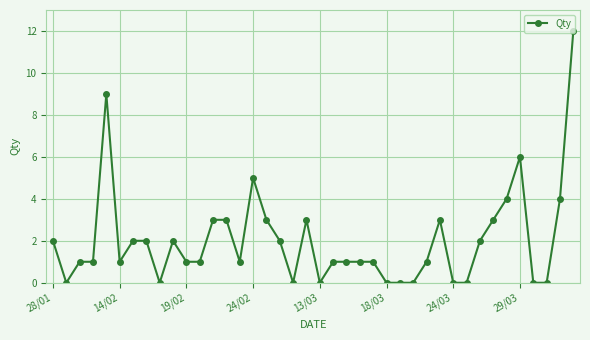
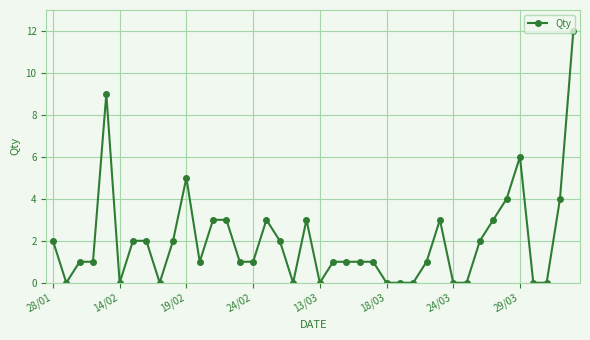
  {
    "28/01": 2,
-   "14/02": 1,
-   "19/02": 1,
-   "24/02": 5,
+   "14/02": 0,
+   "19/02": 5,
+   "24/02": 1,
    "13/03": 0,
    "18/03": 0,
    "24/03": 0,
    "29/03": 6
  }
